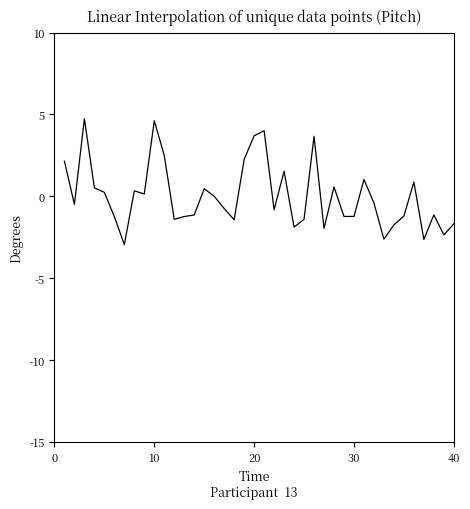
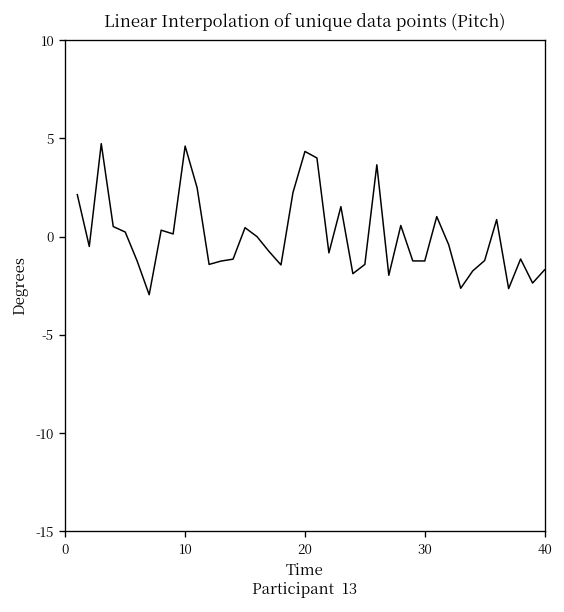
  {
    "10": 4.6,
-   "20": 3.7,
+   "20": 4.3,
    "30": -1.2,
    "40": -1.7
  }
